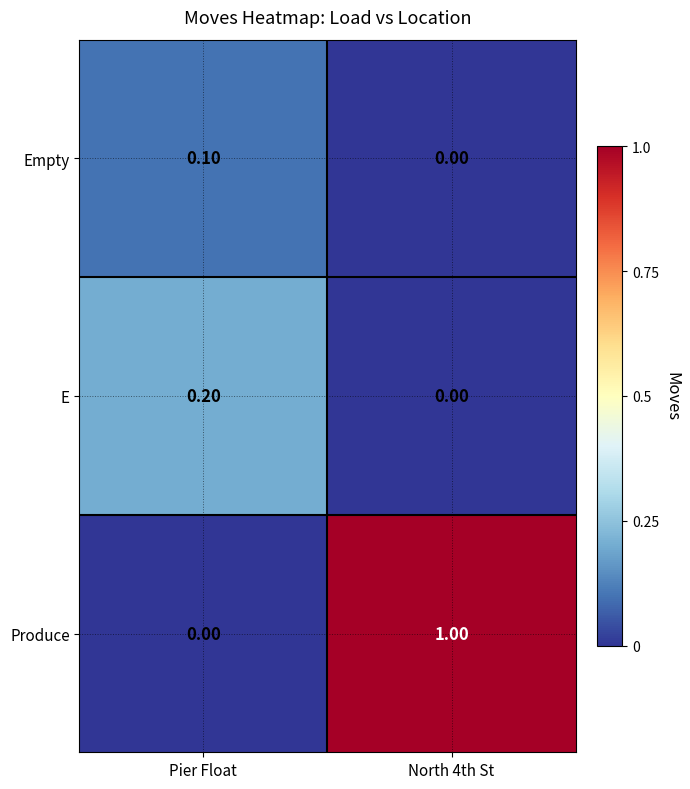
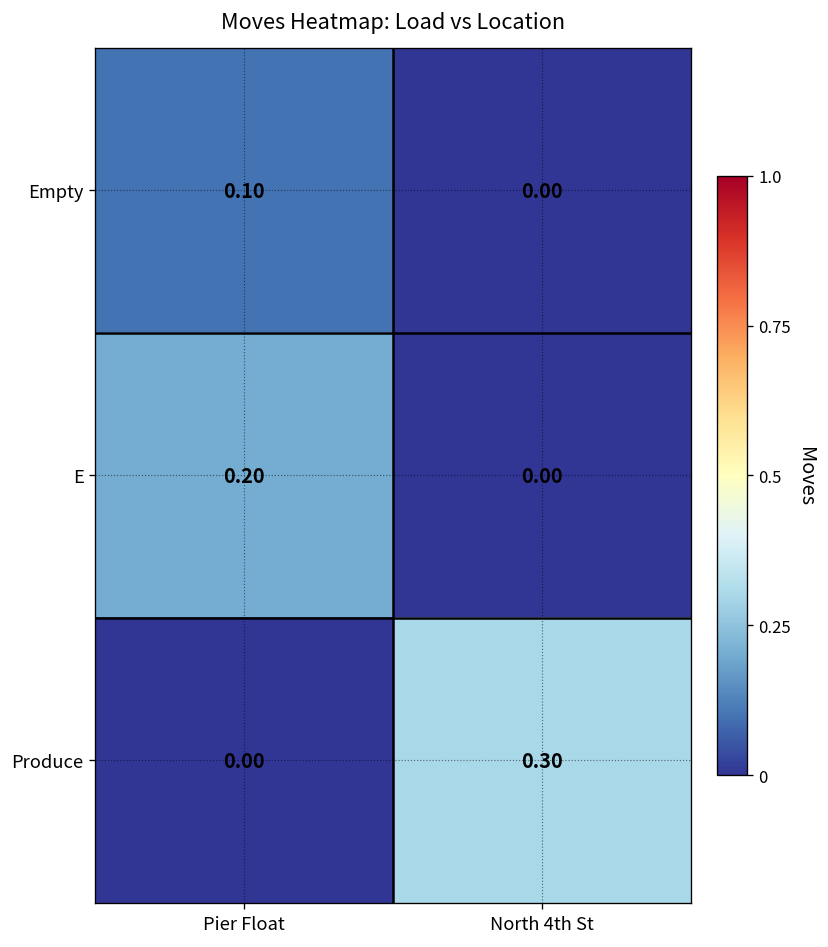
  {
    "Empty": {
      "Pier Float": 0.10,
      "North 4th St": 0.00
    },
    "E": {
      "Pier Float": 0.20,
      "North 4th St": 0.00
    },
    "Produce": {
      "Pier Float": 0.00,
-     "North 4th St": 1.00
+     "North 4th St": 0.30
    }
  }
